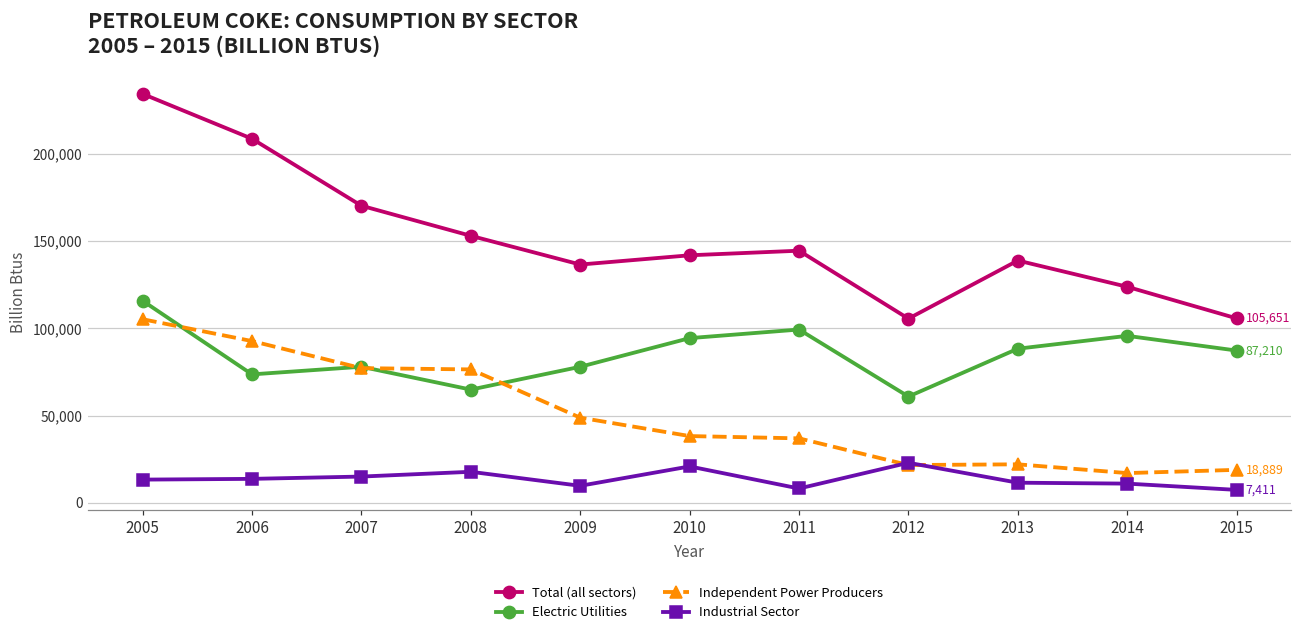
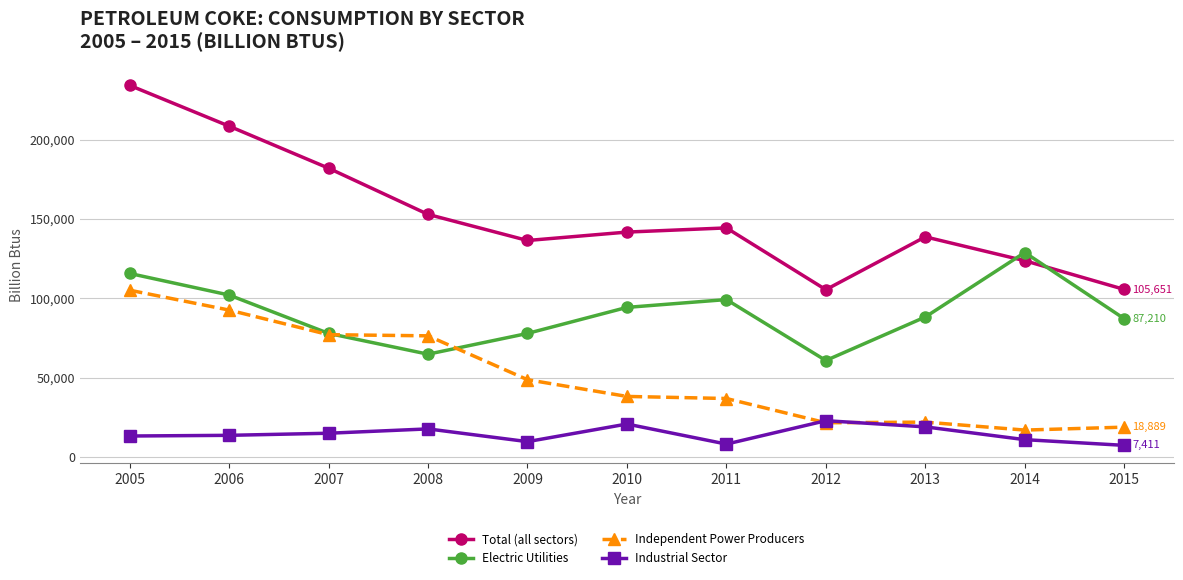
  {
    "Total (all sectors)": {
      "2005": "234,000",
      "2006": "209,000",
-     "2007": "170,000",
+     "2007": "182,000",
      "2008": "153,000",
      "2009": "136,000",
      "2010": "142,000",
      "2011": "144,000",
      "2012": "105,000",
      "2013": "139,000",
      "2014": "124,000"
    },
    "Electric Utilities": {
      "2005": "116,000",
-     "2006": "74,000",
+     "2006": "102,000",
      "2008": "65,000",
      "2009": "78,000",
      "2010": "94,000",
      "2011": "99,000",
      "2012": "61,000",
      "2013": "88,000",
-     "2014": "96,000"
+     "2014": "129,000"
    },
    "Independent Power Producers": {
      "2015": "18,889"
    },
    "Industrial Sector": {
      "2005": "13,000",
      "2006": "14,000",
      "2007": "15,000",
      "2008": "18,000",
      "2009": "10,000",
      "2010": "21,000",
      "2011": "8,000",
-     "2013": "12,000",
+     "2013": "19,000",
      "2014": "11,000"
    }
  }
